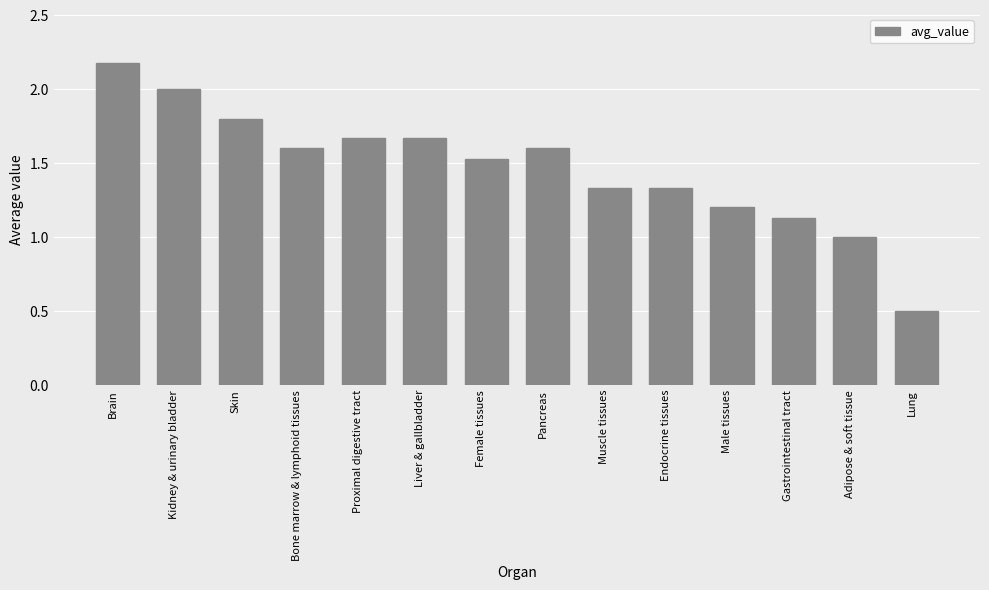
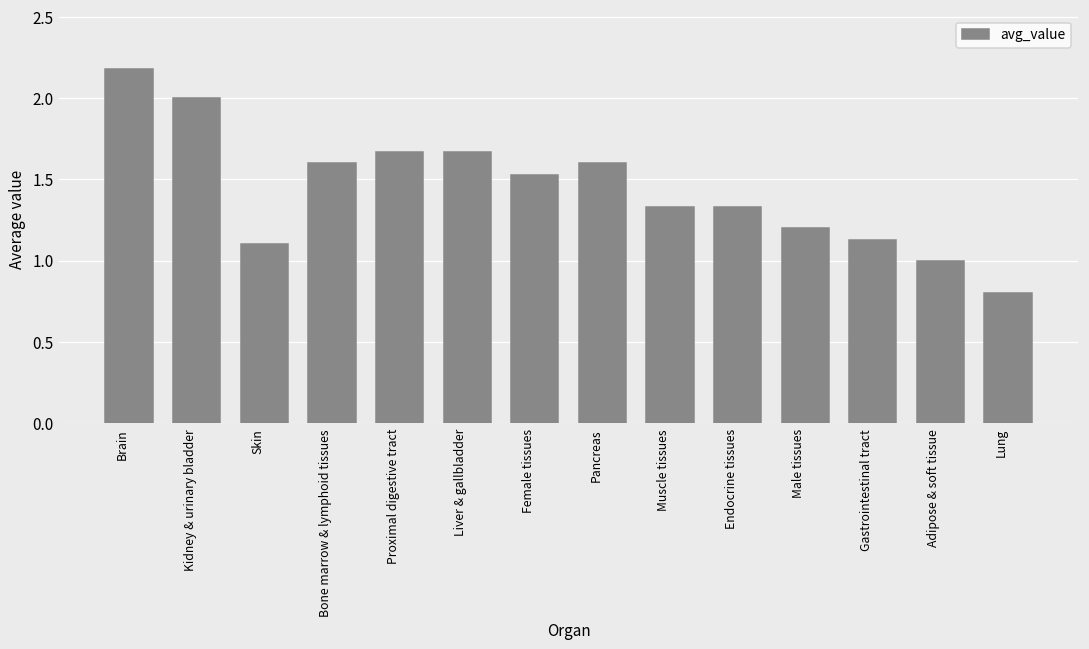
  {
    "Brain": 2.18,
    "Kidney & urinary bladder": 2.0,
-   "Skin": 1.8,
+   "Skin": 1.1,
    "Bone marrow & lymphoid tissues": 1.6,
    "Proximal digestive tract": 1.67,
    "Liver & gallbladder": 1.67,
    "Female tissues": 1.53,
    "Pancreas": 1.6,
    "Muscle tissues": 1.33,
    "Endocrine tissues": 1.33,
    "Male tissues": 1.2,
    "Gastrointestinal tract": 1.13,
    "Adipose & soft tissue": 1.0,
-   "Lung": 0.5
+   "Lung": 0.8
  }
